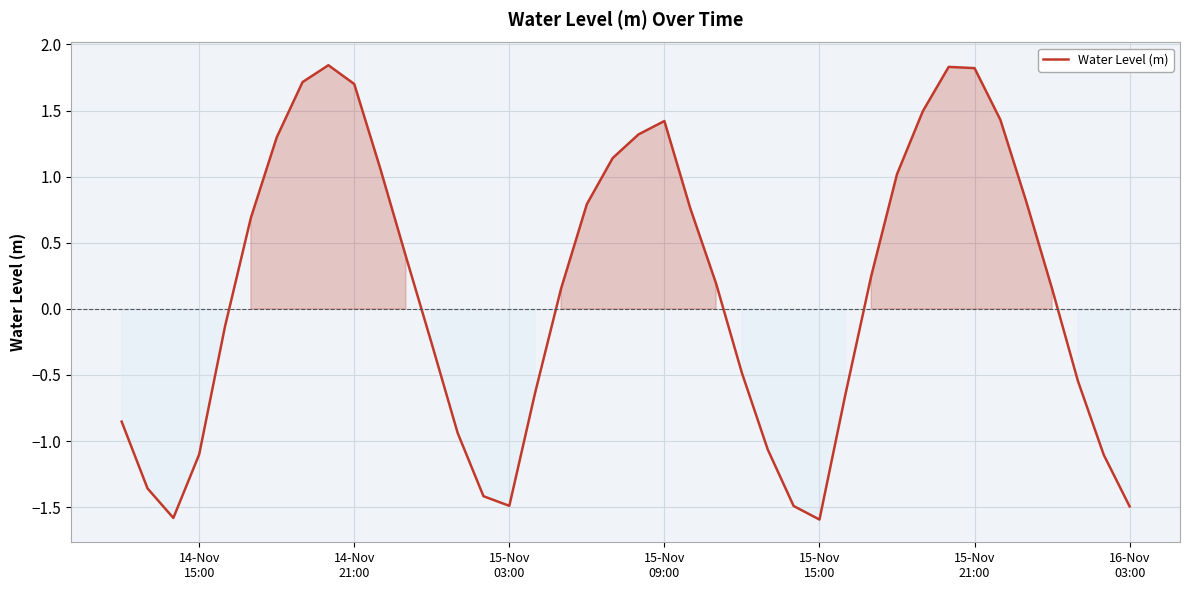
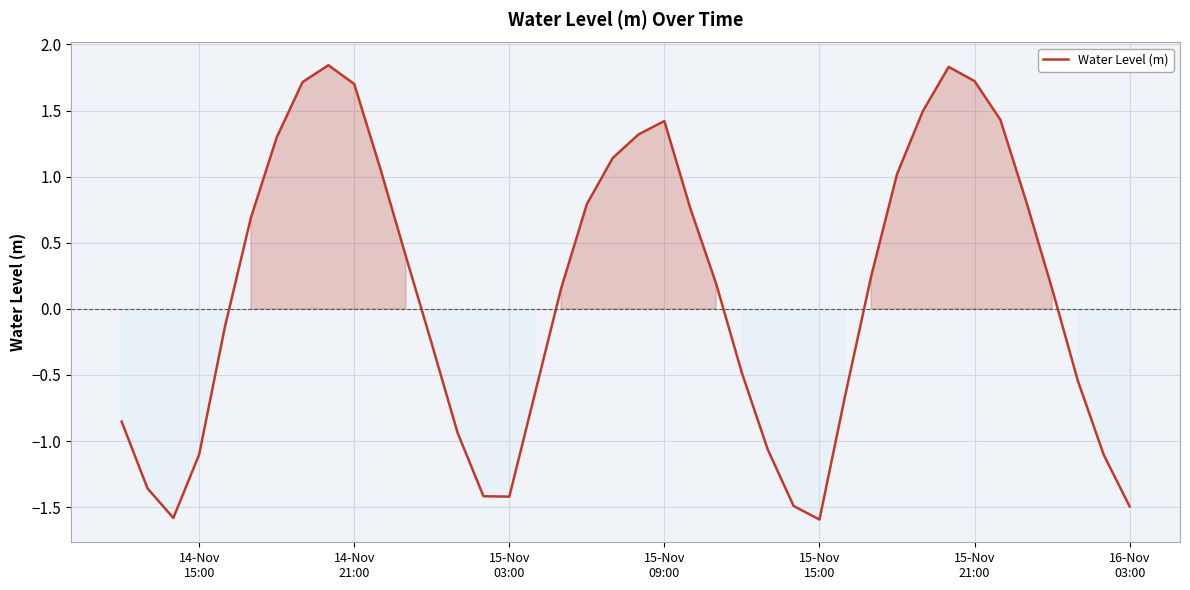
  {
    "14-Nov 15:00": -1.10,
    "14-Nov 21:00": 1.70,
-   "15-Nov 03:00": -1.49,
+   "15-Nov 03:00": -1.42,
    "15-Nov 09:00": 1.42,
    "15-Nov 15:00": -1.59,
-   "15-Nov 21:00": 1.82,
+   "15-Nov 21:00": 1.72,
    "16-Nov 03:00": -1.49
  }
